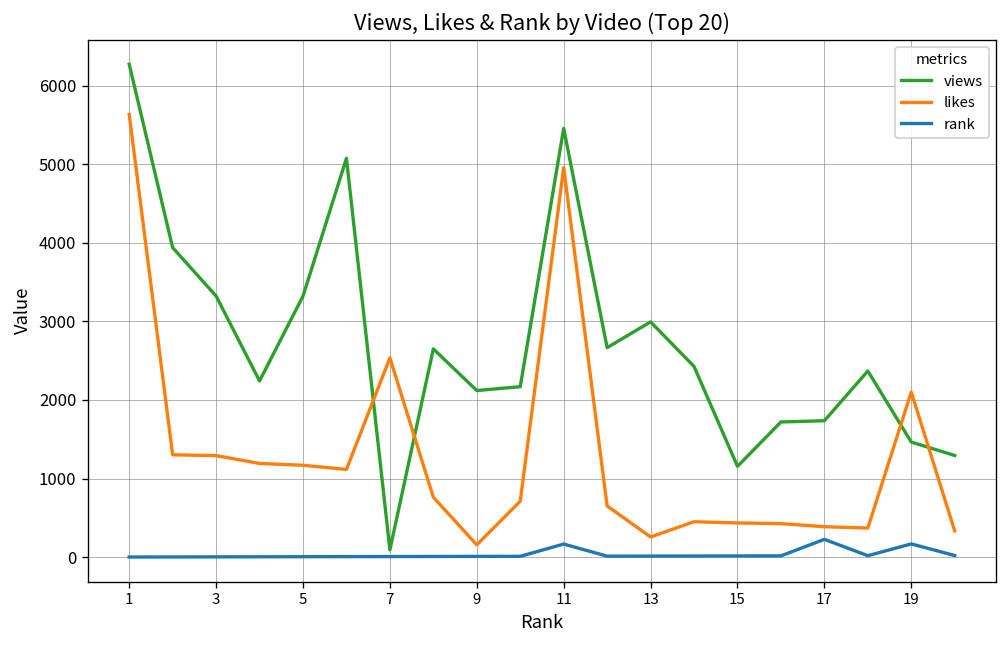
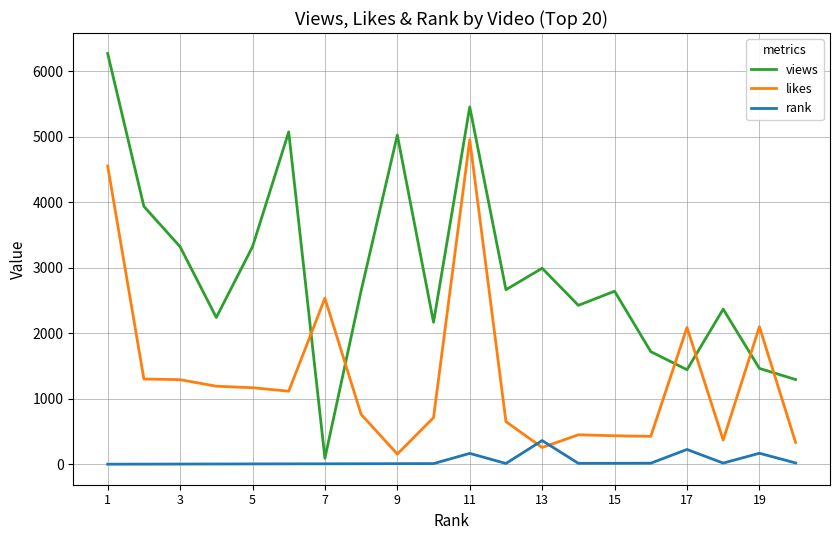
  {
    "views": {
      "1": 6300,
      "3": 3300,
      "5": 3300,
      "7": 100,
-     "9": 2100,
+     "9": 5000,
      "11": 5500,
      "13": 3000,
-     "15": 1200,
-     "17": 1700,
+     "15": 2600,
+     "17": 1400,
      "19": 1500
    },
    "likes": {
-     "1": 5600,
+     "1": 4600,
      "3": 1300,
      "5": 1200,
      "7": 2500,
      "9": 200,
      "11": 5000,
      "13": 300,
      "15": 400,
-     "17": 400,
+     "17": 2100,
      "19": 2100
    },
    "rank": {
      "1": 0,
      "3": 0,
      "5": 0,
      "7": 0,
      "9": 0,
      "11": 200,
-     "13": 0,
+     "13": 400,
      "15": 0,
      "17": 200,
      "19": 200
    }
  }
